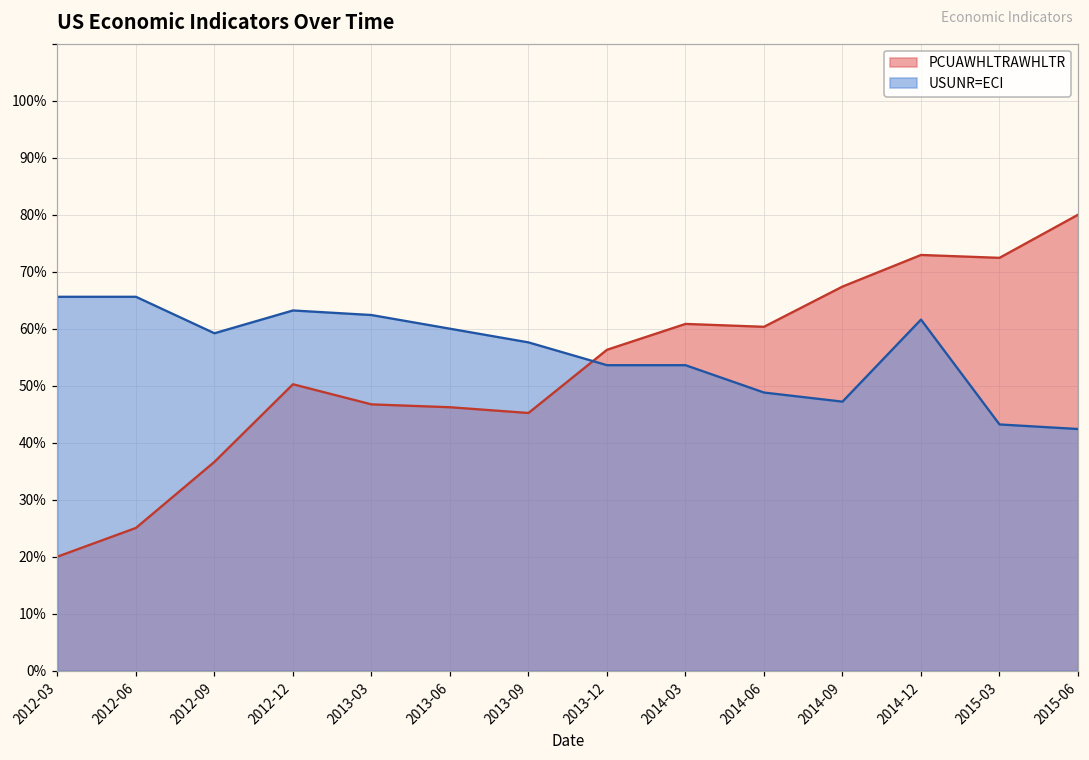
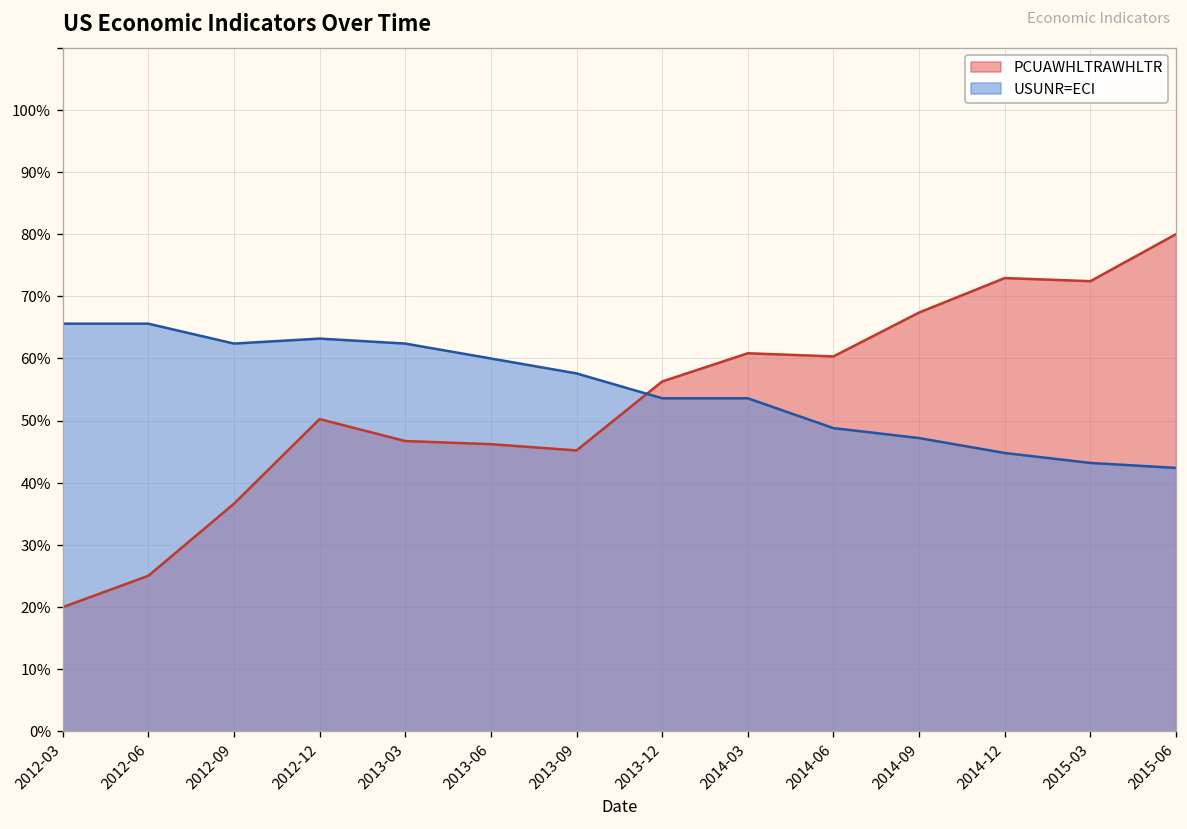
  {
    "PCUAWHLTRAWHLTR": {
      "2012-03": "20%",
      "2012-06": "25%",
      "2012-09": "37%",
      "2012-12": "50%",
      "2013-03": "47%",
      "2013-06": "46%",
      "2013-09": "45%",
      "2013-12": "56%",
      "2014-03": "61%",
      "2014-06": "60%",
      "2014-09": "67%",
      "2014-12": "73%",
      "2015-03": "72%",
      "2015-06": "80%"
    },
    "USUNR=ECI": {
      "2012-03": "66%",
      "2012-06": "66%",
-     "2012-09": "59%",
+     "2012-09": "62%",
      "2012-12": "63%",
      "2013-03": "62%",
      "2013-06": "60%",
      "2013-09": "58%",
      "2013-12": "54%",
      "2014-03": "54%",
      "2014-06": "49%",
      "2014-09": "47%",
-     "2014-12": "62%",
+     "2014-12": "45%",
      "2015-03": "43%",
      "2015-06": "42%"
    }
  }
